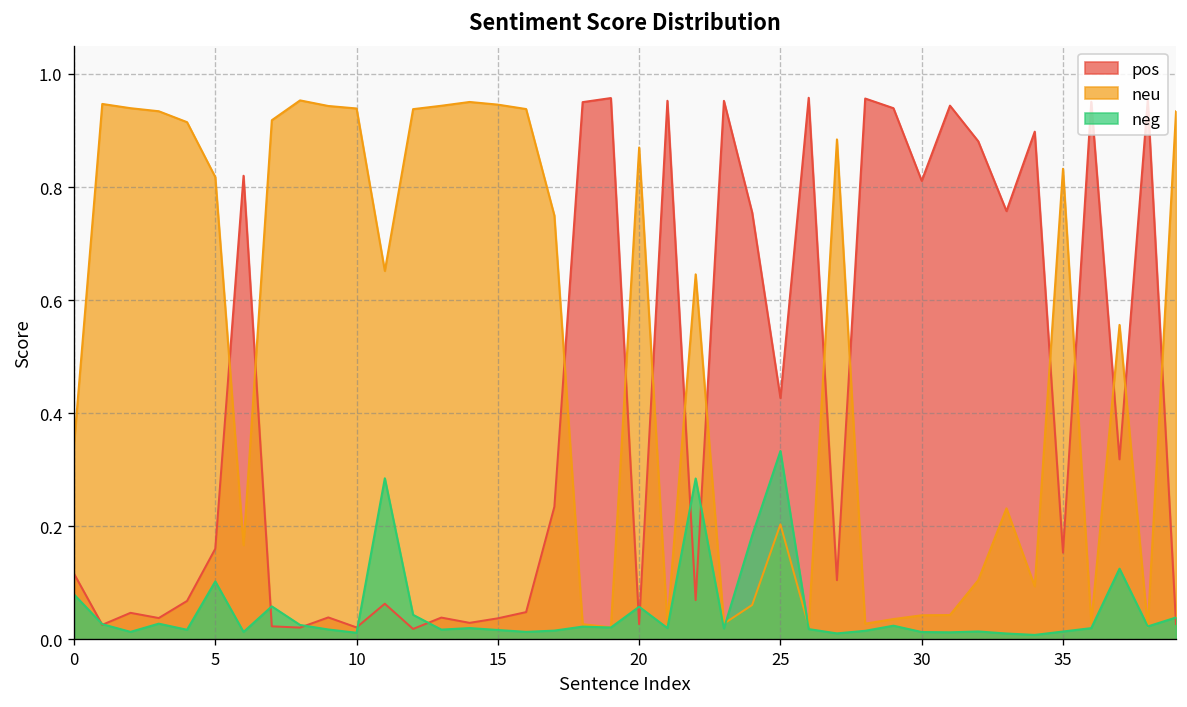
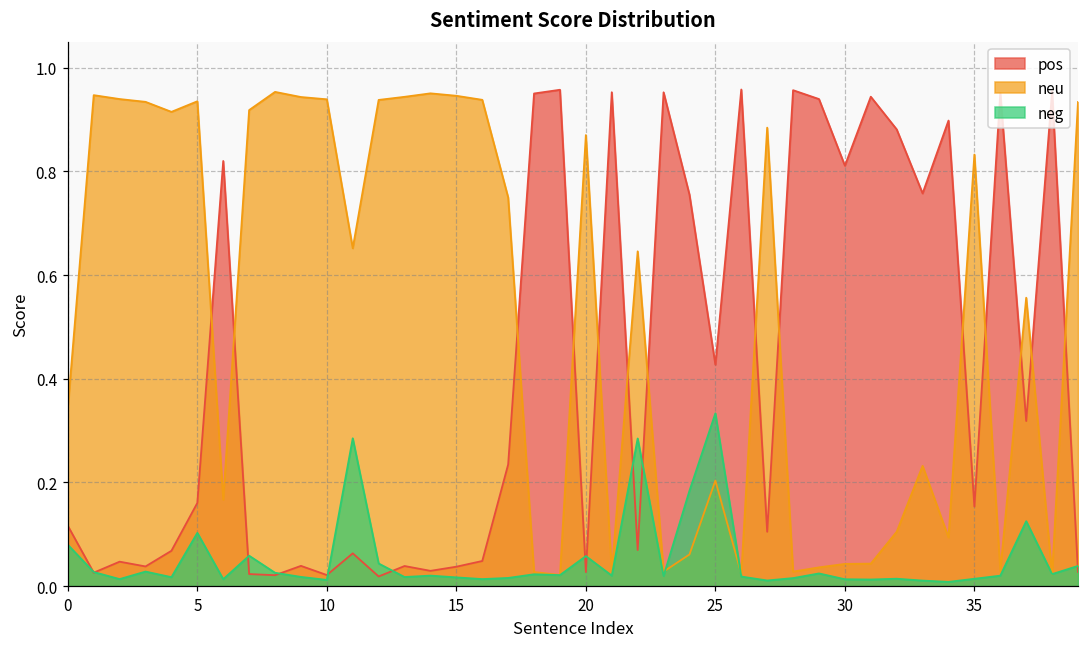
  {
    "pos": {
      "0": 0.12,
      "5": 0.16,
      "10": 0.02,
      "15": 0.04,
      "20": 0.03,
      "25": 0.43,
      "30": 0.81,
      "35": 0.15
    },
    "neu": {
      "0": 0.34,
-     "5": 0.82,
+     "5": 0.94,
      "10": 0.94,
      "15": 0.95,
      "20": 0.87,
      "25": 0.20,
      "30": 0.04,
      "35": 0.83
    },
    "neg": {
      "0": 0.08,
      "5": 0.10,
      "10": 0.01,
      "15": 0.02,
      "20": 0.06,
      "25": 0.33,
      "30": 0.01,
      "35": 0.01
    }
  }
